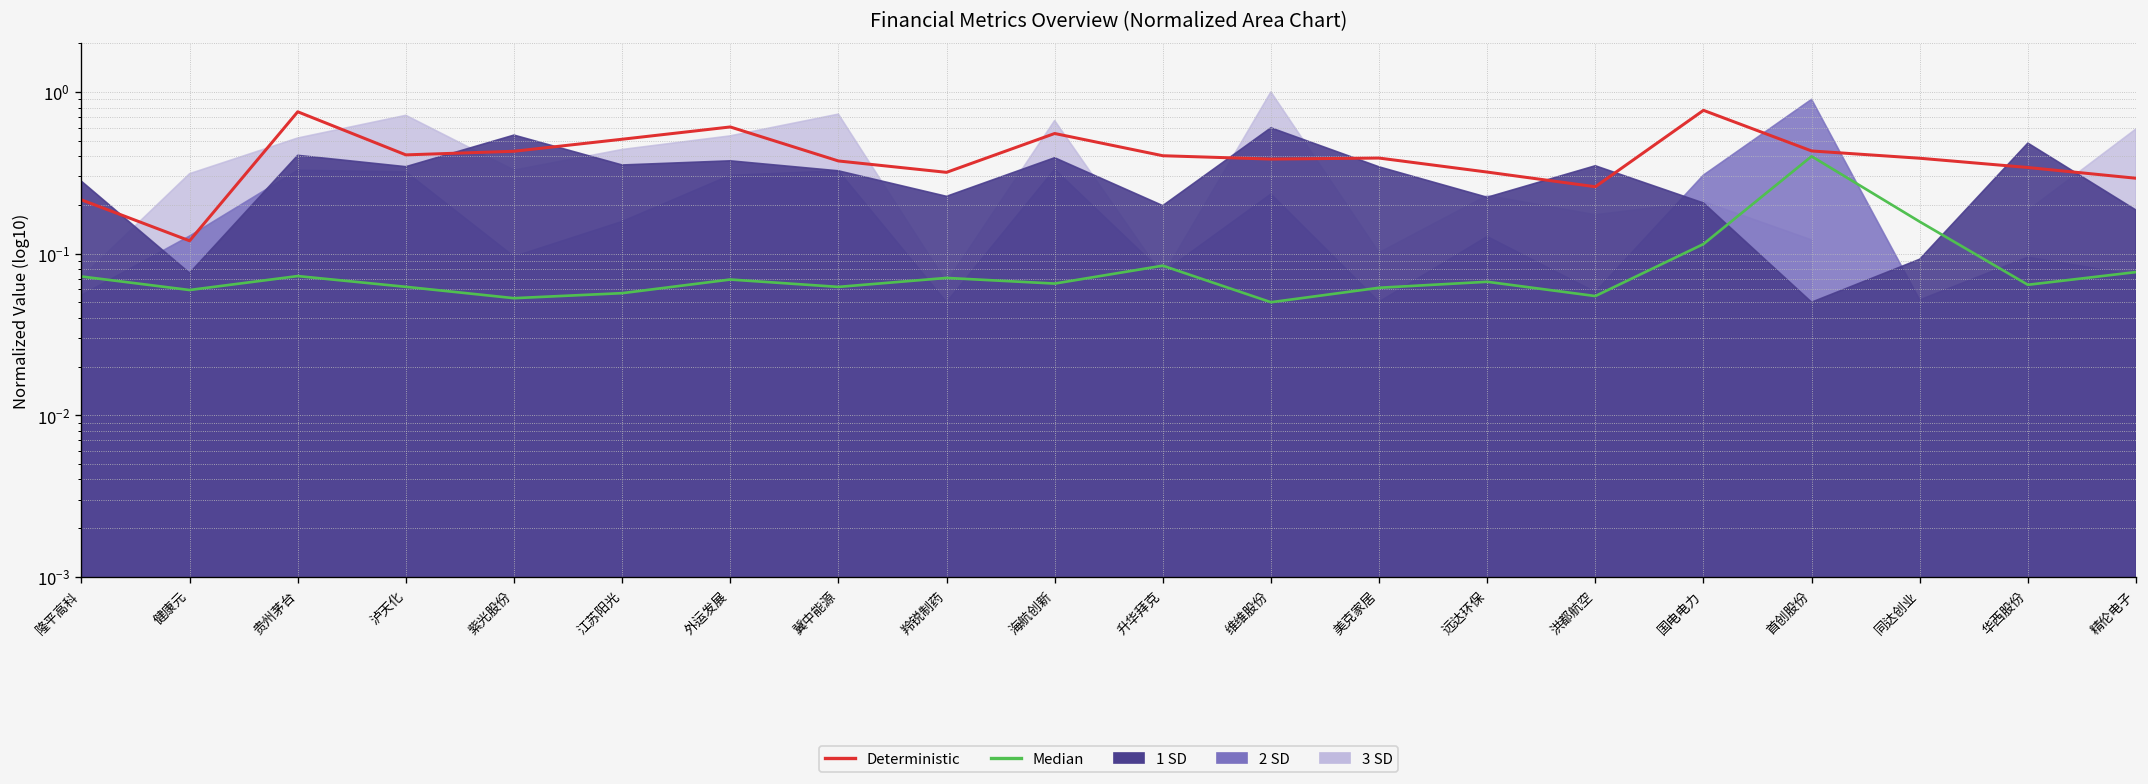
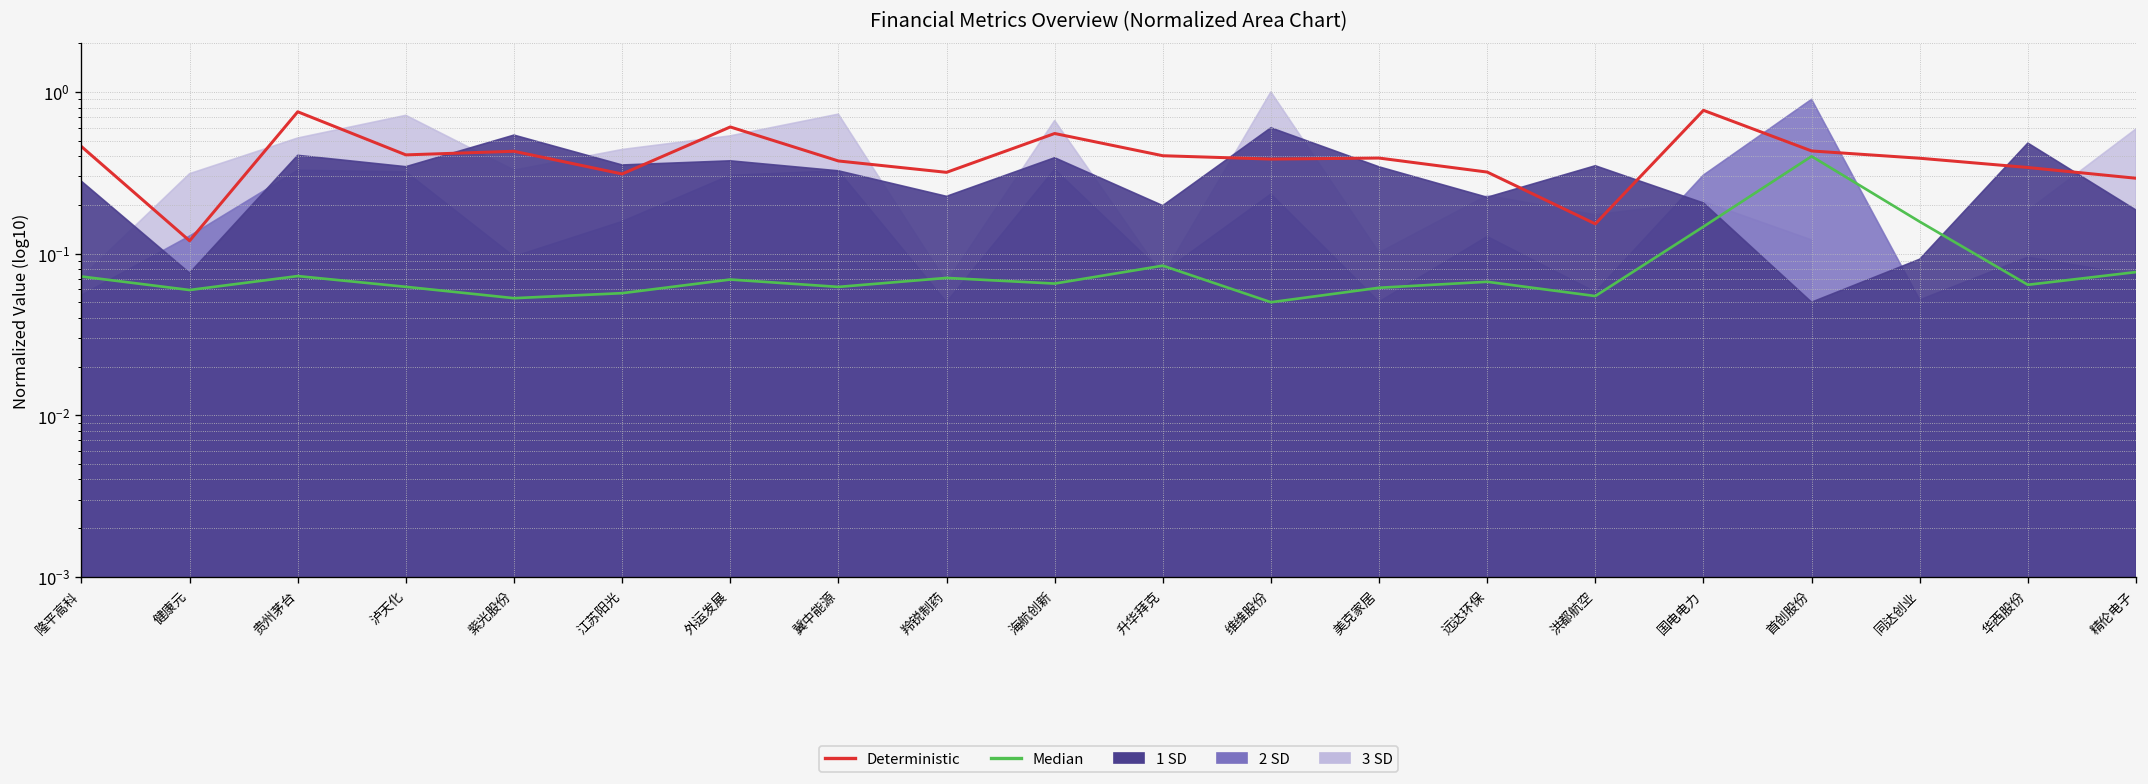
  {
    "Deterministic": {
-     "隆平高科": 0.22,
+     "隆平高科": 0.46,
      "健康元": 0.12,
      "贵州茅台": 0.8,
      "泸天化": 0.41,
      "紫光股份": 0.43,
-     "江苏阳光": 0.51,
+     "江苏阳光": 0.31,
      "外运发展": 0.6,
      "冀中能源": 0.37,
      "羚锐制药": 0.32,
      "海航创新": 0.55,
      "升华拜克": 0.40,
      "维维股份": 0.38,
      "美克家居": 0.39,
      "远达环保": 0.32,
-     "洪都航空": 0.26,
+     "洪都航空": 0.15,
      "国电电力": 0.8,
      "首创股份": 0.43,
      "同达创业": 0.39,
      "华西股份": 0.34,
      "精伦电子": 0.29
    },
    "3 SD": {
      "健康元": 0.31,
      "贵州茅台": 0.52,
      "泸天化": 0.7,
      "紫光股份": 0.33,
      "江苏阳光": 0.44,
      "外运发展": 0.53,
      "冀中能源": 0.7,
      "羚锐制药": 0.07,
      "海航创新": 0.7,
      "升华拜克": 0.07,
      "维维股份": 1.0,
      "美克家居": 0.10,
      "洪都航空": 0.17,
      "首创股份": 0.12,
      "华西股份": 0.18,
      "精伦电子": 0.6
    },
    "2 SD": {
      "隆平高科": 0.055,
      "健康元": 0.13,
      "贵州茅台": 0.33,
      "泸天化": 0.32,
      "紫光股份": 0.10,
      "江苏阳光": 0.16,
      "外运发展": 0.31,
      "羚锐制药": 0.05,
      "海航创新": 0.33,
      "升华拜克": 0.08,
      "维维股份": 0.23,
      "美克家居": 0.05,
      "远达环保": 0.13,
      "洪都航空": 0.06,
      "国电电力": 0.31,
      "首创股份": 0.9,
      "同达创业": 0.05,
      "华西股份": 0.09,
      "精伦电子": 0.07
    },
    "Median": {
      "健康元": 0.06,
      "贵州茅台": 0.07,
      "泸天化": 0.06,
      "紫光股份": 0.053,
      "江苏阳光": 0.057,
      "外运发展": 0.07,
      "冀中能源": 0.06,
      "羚锐制药": 0.07,
      "海航创新": 0.07,
      "升华拜克": 0.08,
      "维维股份": 0.05,
      "美克家居": 0.06,
      "远达环保": 0.07,
      "洪都航空": 0.055,
-     "国电电力": 0.11,
+     "国电电力": 0.15,
      "首创股份": 0.40,
      "同达创业": 0.16,
      "华西股份": 0.06,
      "精伦电子": 0.08
    },
    "1 SD": {
      "隆平高科": 0.28,
      "健康元": 0.08,
      "贵州茅台": 0.41,
      "泸天化": 0.34,
      "紫光股份": 0.54,
      "江苏阳光": 0.35,
      "外运发展": 0.37,
      "羚锐制药": 0.23,
      "海航创新": 0.39,
      "升华拜克": 0.20,
      "维维股份": 0.6,
      "美克家居": 0.34,
      "洪都航空": 0.35,
      "首创股份": 0.05,
      "同达创业": 0.09,
      "华西股份": 0.48,
      "精伦电子": 0.19
    }
  }
